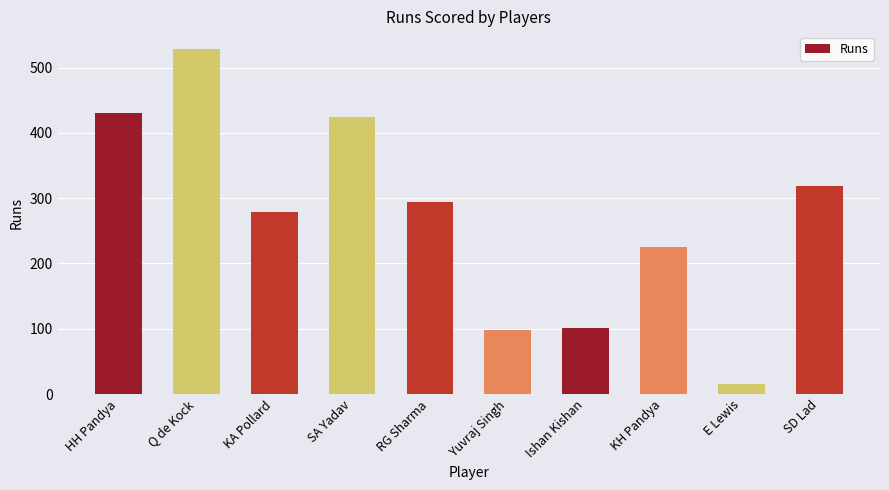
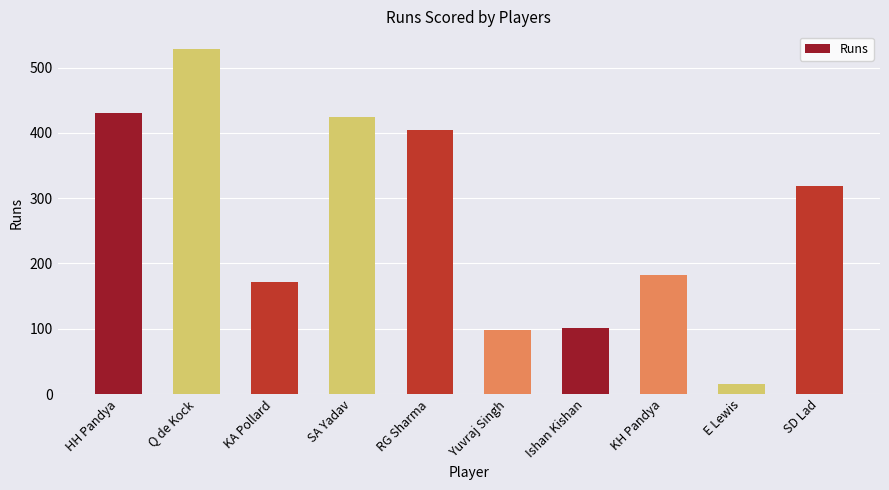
  {
    "HH Pandya": 430,
    "Q de Kock": 530,
-   "KA Pollard": 280,
+   "KA Pollard": 170,
    "SA Yadav": 420,
-   "RG Sharma": 290,
+   "RG Sharma": 410,
    "Yuvraj Singh": 100,
    "Ishan Kishan": 100,
-   "KH Pandya": 230,
+   "KH Pandya": 180,
    "E Lewis": 20,
    "SD Lad": 320
  }
